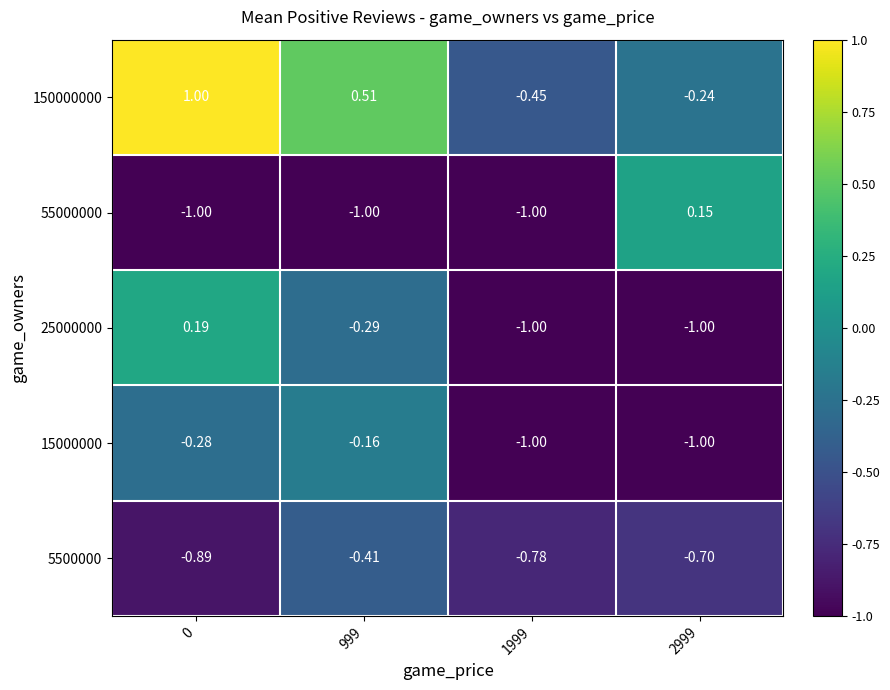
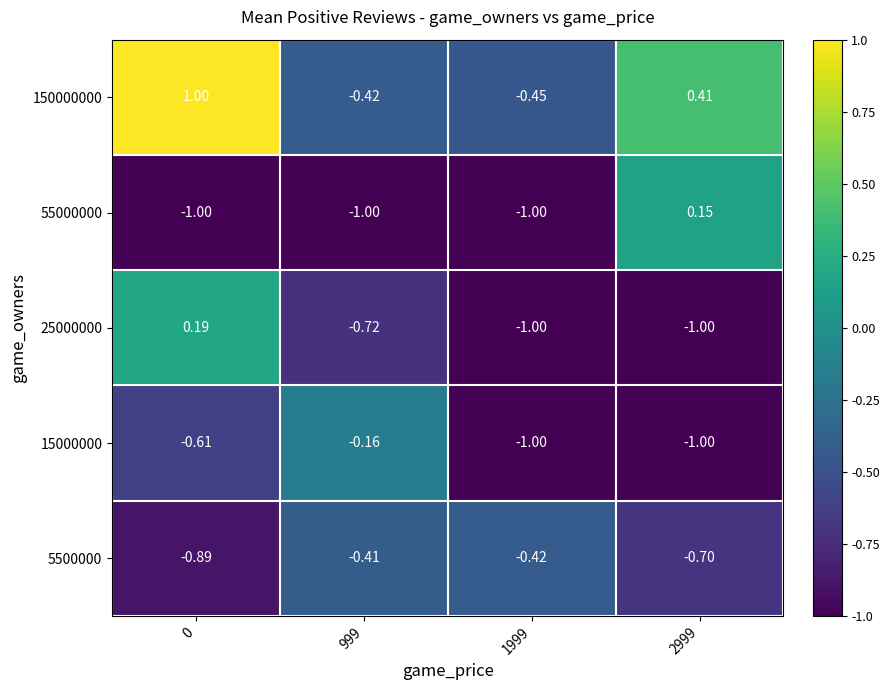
  {
    "150000000": {
      "0": 1.00,
-     "999": 0.51,
+     "999": -0.42,
      "1999": -0.45,
-     "2999": -0.24
+     "2999": 0.41
    },
    "55000000": {
      "0": -1.00,
      "999": -1.00,
      "1999": -1.00,
      "2999": 0.15
    },
    "25000000": {
      "0": 0.19,
-     "999": -0.29,
+     "999": -0.72,
      "1999": -1.00,
      "2999": -1.00
    },
    "15000000": {
-     "0": -0.28,
+     "0": -0.61,
      "999": -0.16,
      "1999": -1.00,
      "2999": -1.00
    },
    "5500000": {
      "0": -0.89,
      "999": -0.41,
-     "1999": -0.78,
+     "1999": -0.42,
      "2999": -0.70
    }
  }
